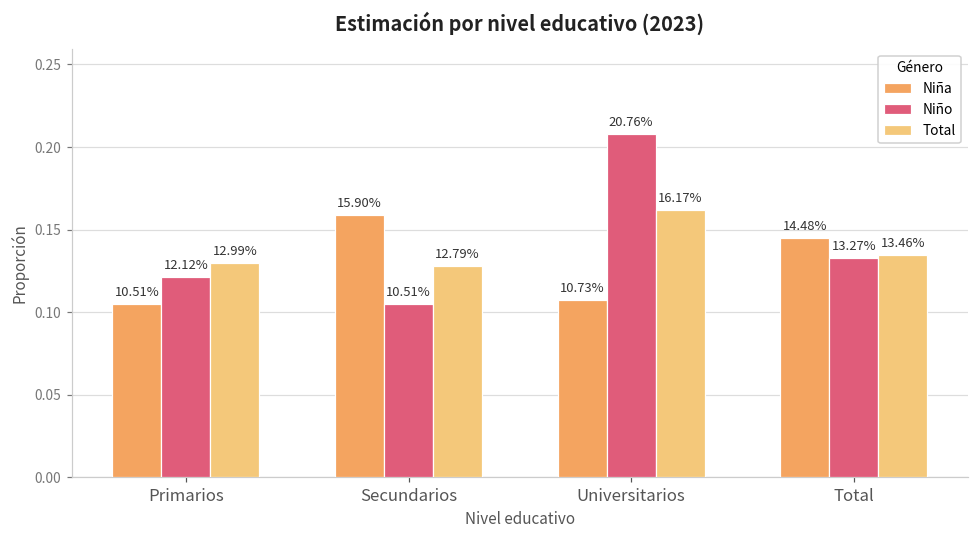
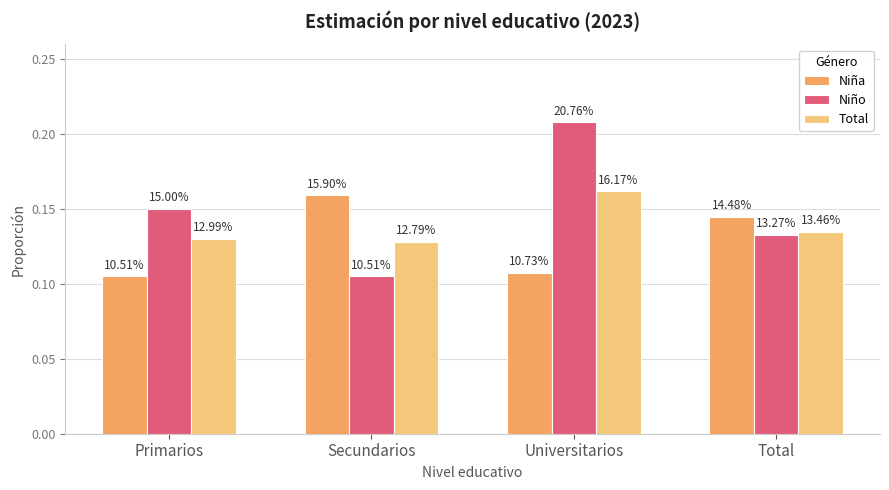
  {
    "Niño": {
-     "Primarios": "12.12%",
+     "Primarios": "15.00%",
      "Secundarios": "10.51%",
      "Universitarios": "20.76%",
      "Total": "13.27%"
    }
  }
